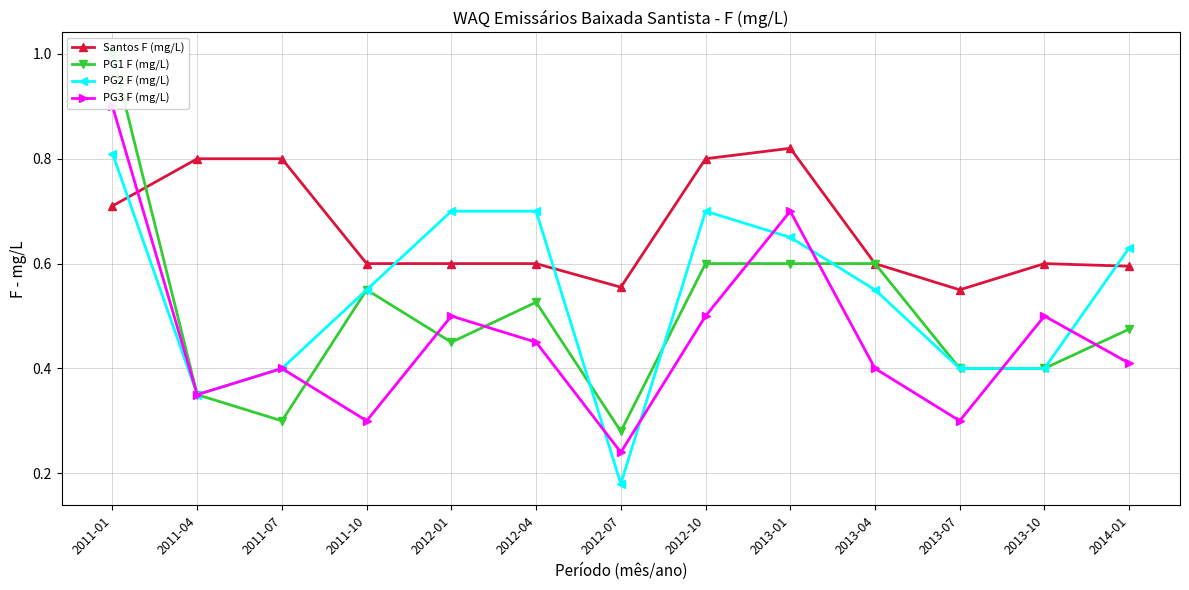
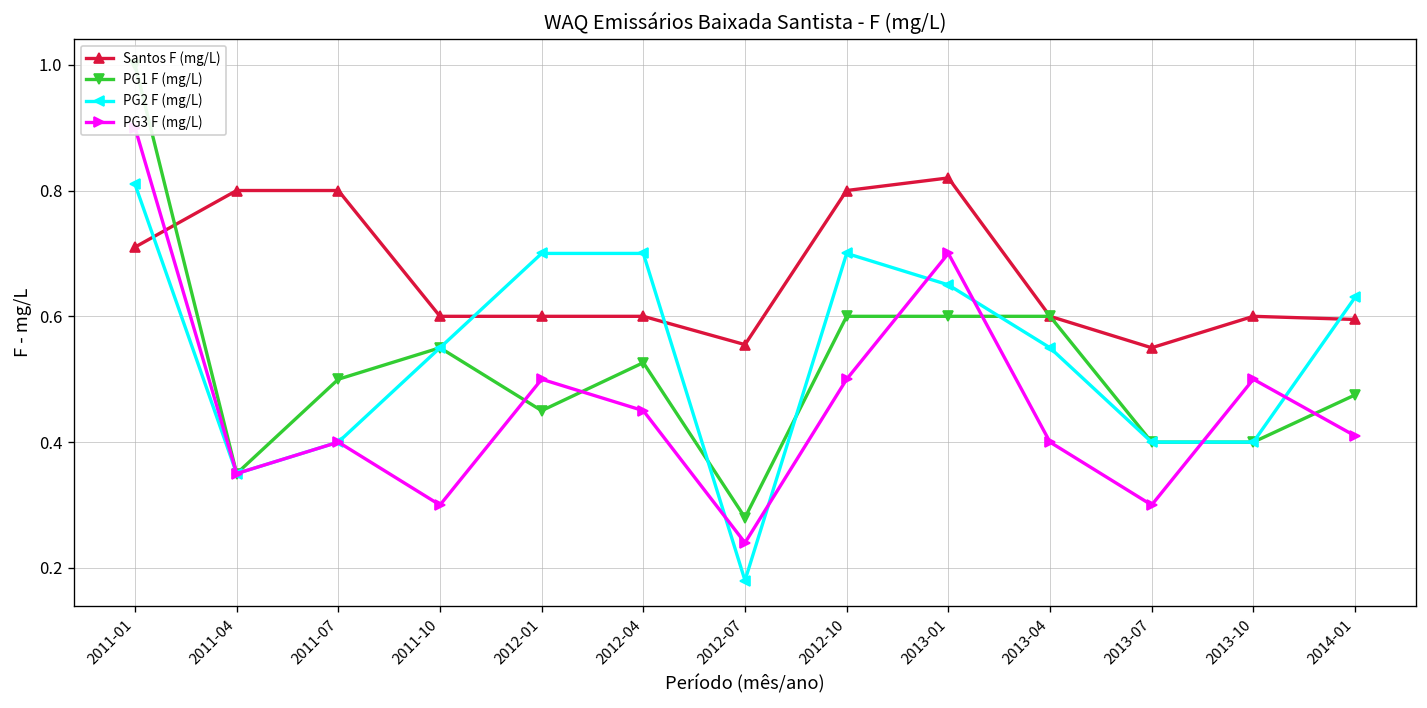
  {
    "Santos F (mg/L)": {
      "2011-01": 0.71,
      "2011-04": 0.8,
      "2011-07": 0.8,
      "2011-10": 0.6,
      "2012-01": 0.6,
      "2012-04": 0.6,
      "2012-07": 0.56,
      "2012-10": 0.8,
      "2013-01": 0.82,
      "2013-07": 0.55,
      "2013-10": 0.6,
      "2014-01": 0.60
    },
    "PG1 F (mg/L)": {
-     "2011-07": 0.3,
+     "2011-07": 0.5,
      "2012-01": 0.45,
      "2012-04": 0.53,
      "2012-07": 0.28,
      "2012-10": 0.6,
      "2013-01": 0.6,
      "2014-01": 0.48
    },
    "PG2 F (mg/L)": {
      "2011-01": 0.81,
      "2012-01": 0.7,
      "2012-04": 0.7,
      "2012-07": 0.18,
      "2012-10": 0.7,
      "2013-01": 0.65,
      "2013-04": 0.55,
      "2014-01": 0.63
    },
    "PG3 F (mg/L)": {
      "2011-10": 0.3,
      "2012-01": 0.5,
      "2012-04": 0.45,
      "2012-07": 0.24,
      "2012-10": 0.5,
      "2013-01": 0.7,
      "2013-04": 0.4,
      "2013-07": 0.3,
      "2013-10": 0.5,
      "2014-01": 0.41
    }
  }
